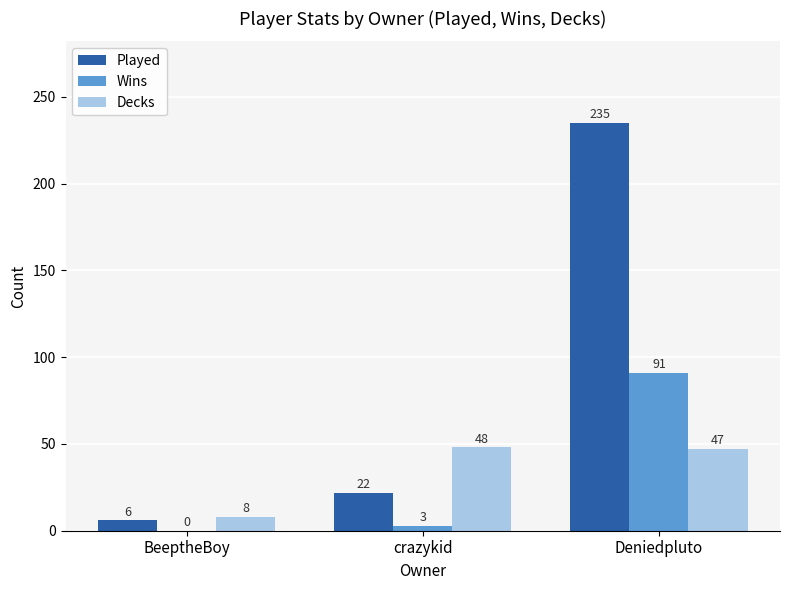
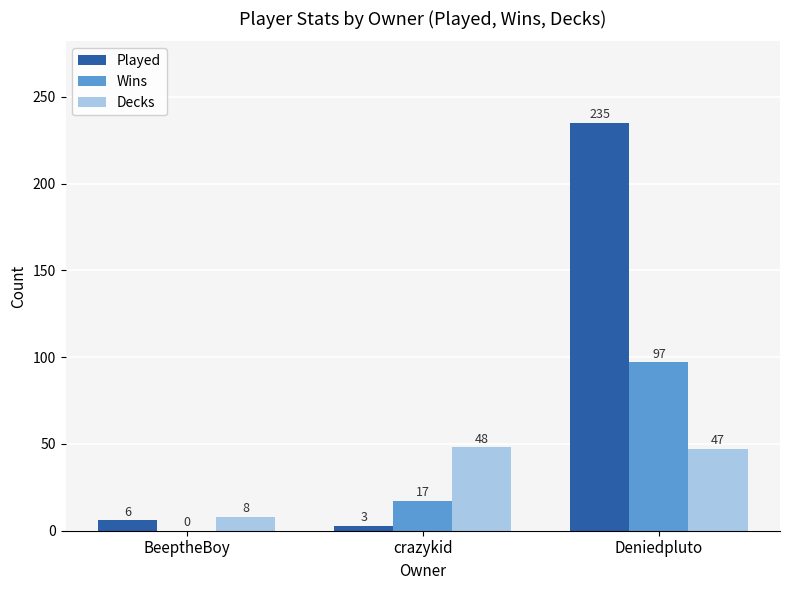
  {
    "Played": {
      "BeeptheBoy": 6,
-     "crazykid": 22,
+     "crazykid": 3,
      "Deniedpluto": 235
    },
    "Wins": {
      "BeeptheBoy": 0,
-     "crazykid": 3,
-     "Deniedpluto": 91
+     "crazykid": 17,
+     "Deniedpluto": 97
    },
    "Decks": {
      "BeeptheBoy": 8,
      "crazykid": 48,
      "Deniedpluto": 47
    }
  }
